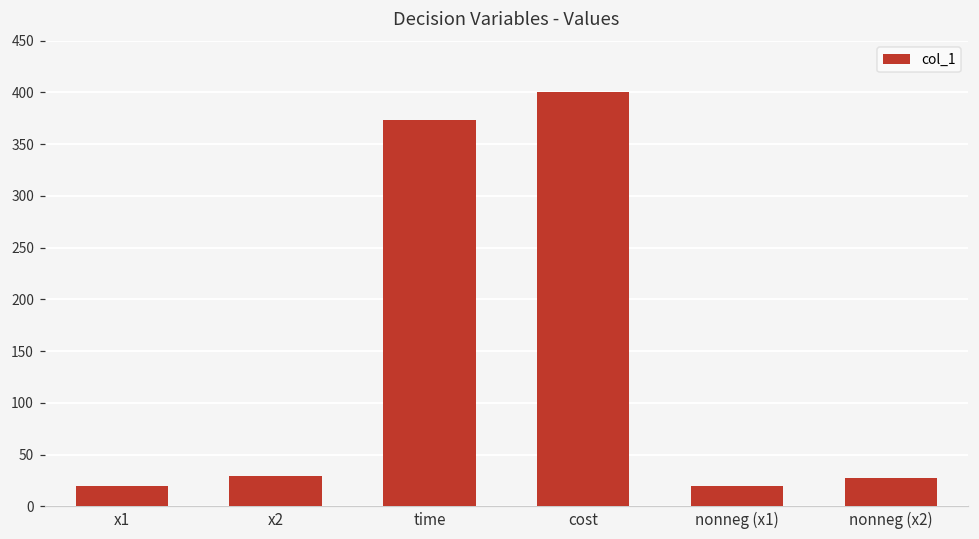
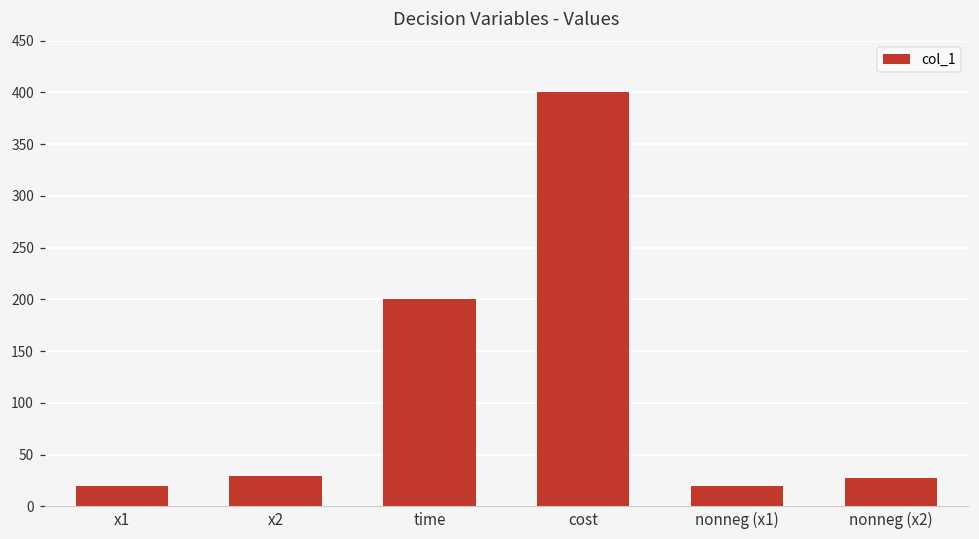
  {
    "x1": 20,
    "x2": 30,
-   "time": 370,
+   "time": 200,
    "cost": 400,
    "nonneg (x1)": 20,
    "nonneg (x2)": 30
  }
